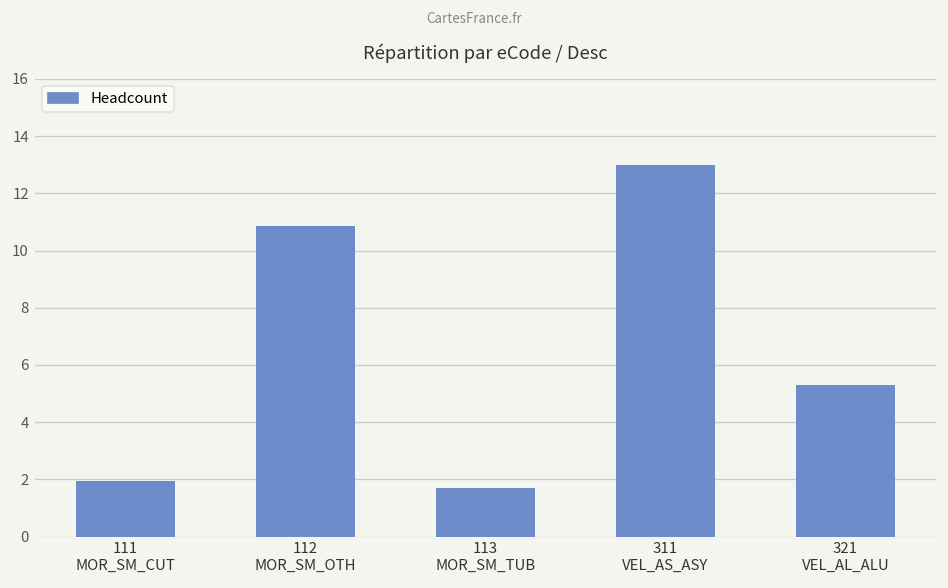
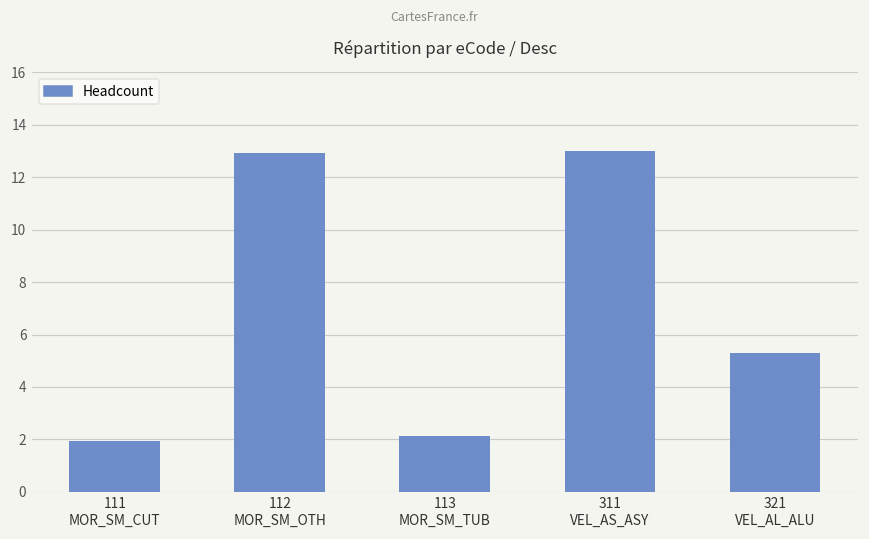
  {
    "111 MOR_SM_CUT": 1.9,
-   "112 MOR_SM_OTH": 10.8,
-   "113 MOR_SM_TUB": 1.7,
+   "112 MOR_SM_OTH": 12.9,
+   "113 MOR_SM_TUB": 2.1,
    "311 VEL_AS_ASY": 13.0,
    "321 VEL_AL_ALU": 5.3
  }
